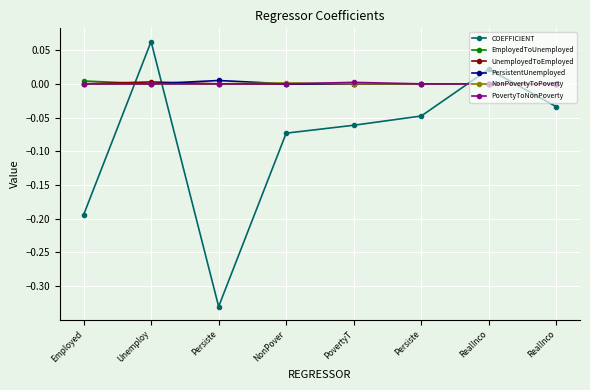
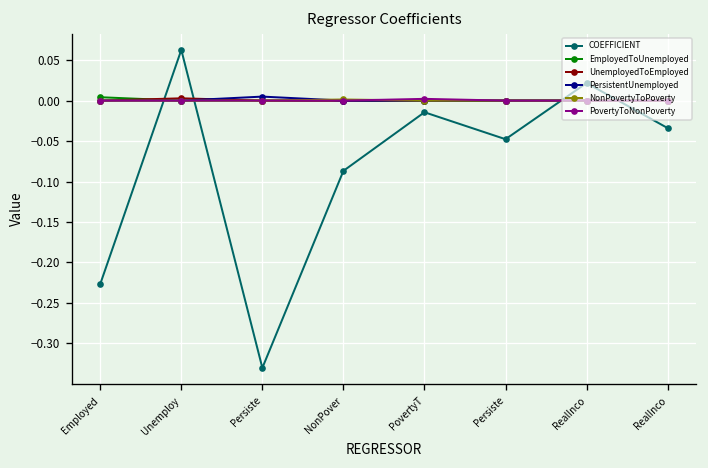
  {
    "COEFFICIENT": {
-     "Employed": -0.19,
+     "Employed": -0.23,
      "Unemploy": 0.06,
-     "NonPover": -0.07,
-     "PovertyT": -0.06
+     "NonPover": -0.09,
+     "PovertyT": -0.01
    },
    "EmployedToUnemployed": {
      "Employed": 0.00
    }
  }
